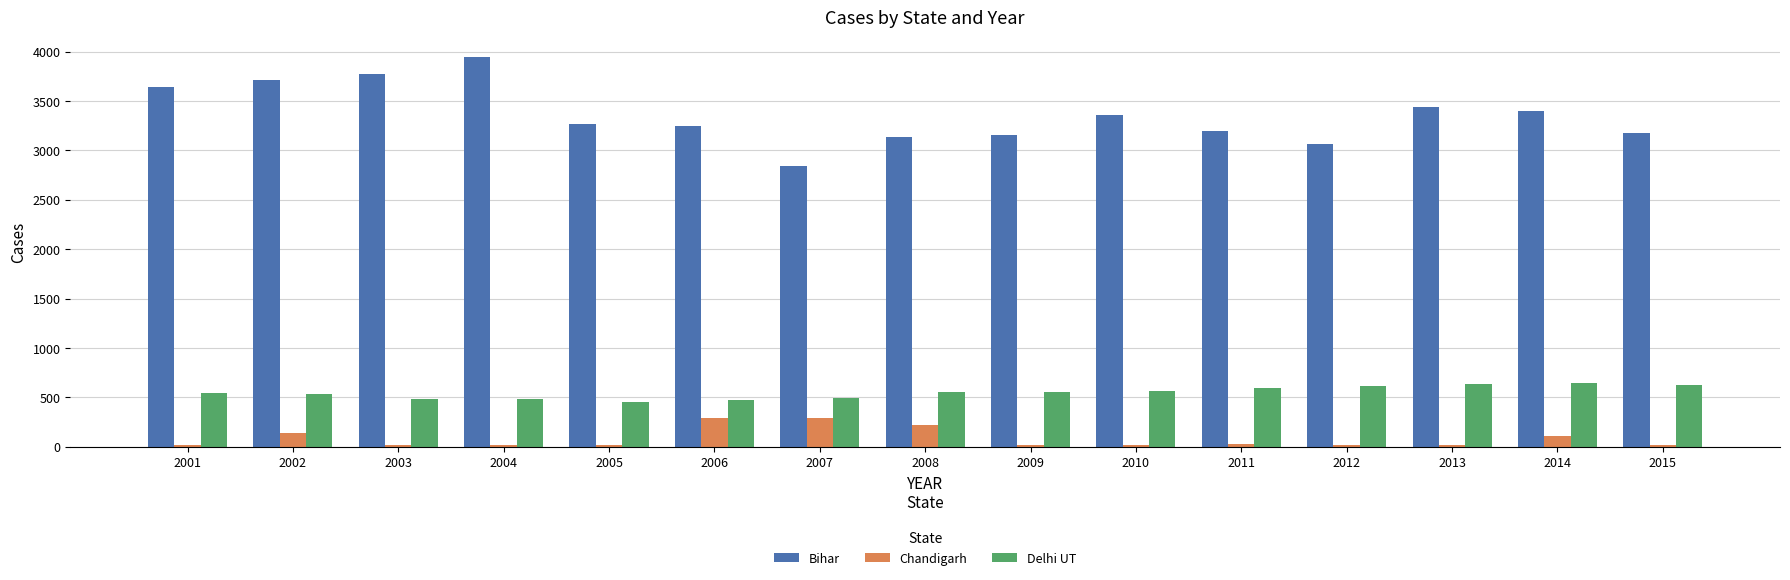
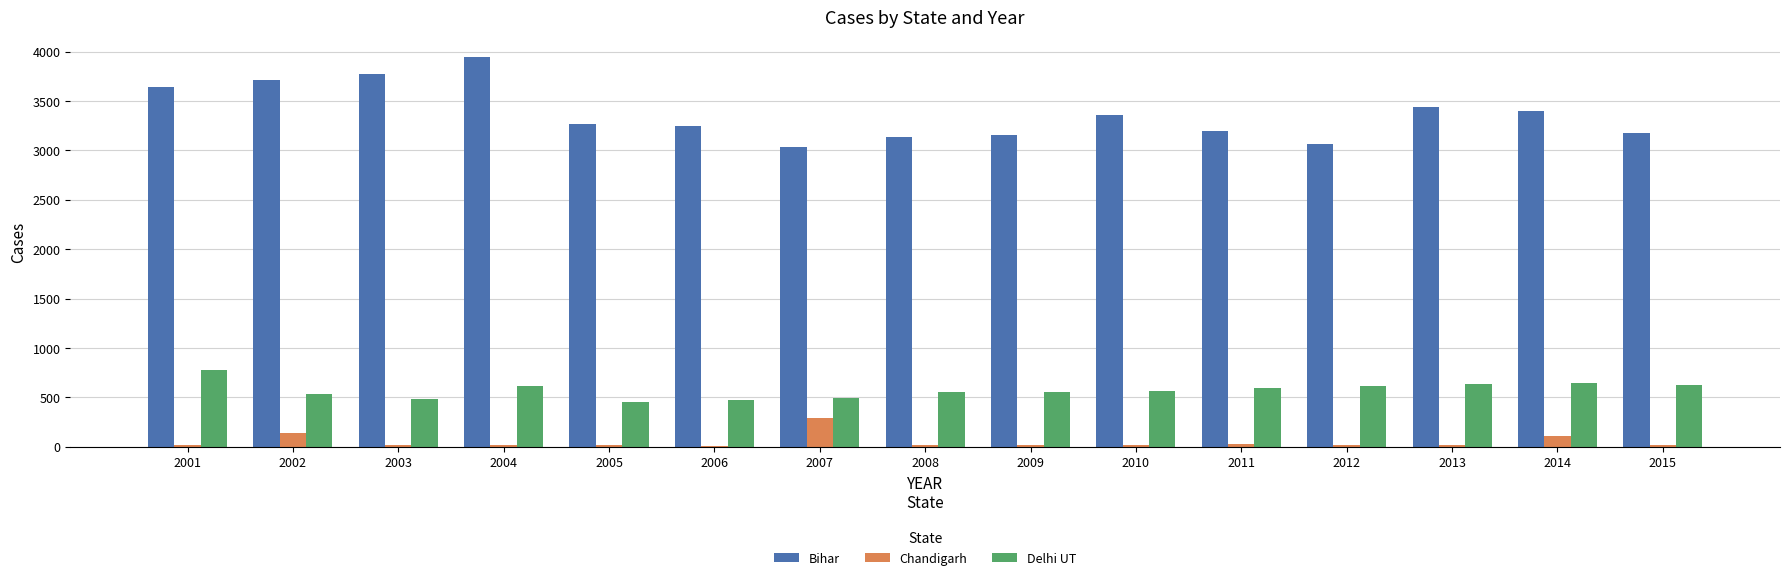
  {
    "Bihar": {
      "2001": 3600,
      "2002": 3700,
      "2003": 3800,
      "2004": 3900,
      "2005": 3300,
      "2006": 3200,
-     "2007": 2800,
+     "2007": 3000,
      "2008": 3100,
      "2009": 3200,
      "2010": 3400,
      "2011": 3200,
      "2012": 3100,
      "2013": 3400,
      "2014": 3400,
      "2015": 3200
    },
    "Chandigarh": {
      "2002": 100,
-     "2006": 300,
+     "2006": 0,
      "2007": 300,
-     "2008": 200,
+     "2008": 0,
      "2014": 100
    },
    "Delhi UT": {
-     "2001": 500,
+     "2001": 800,
      "2002": 500,
      "2003": 500,
-     "2004": 500,
+     "2004": 600,
      "2005": 500,
      "2006": 500,
      "2007": 500,
      "2008": 600,
      "2009": 600,
      "2010": 600,
      "2011": 600,
      "2012": 600,
      "2013": 600,
      "2014": 600,
      "2015": 600
    }
  }
